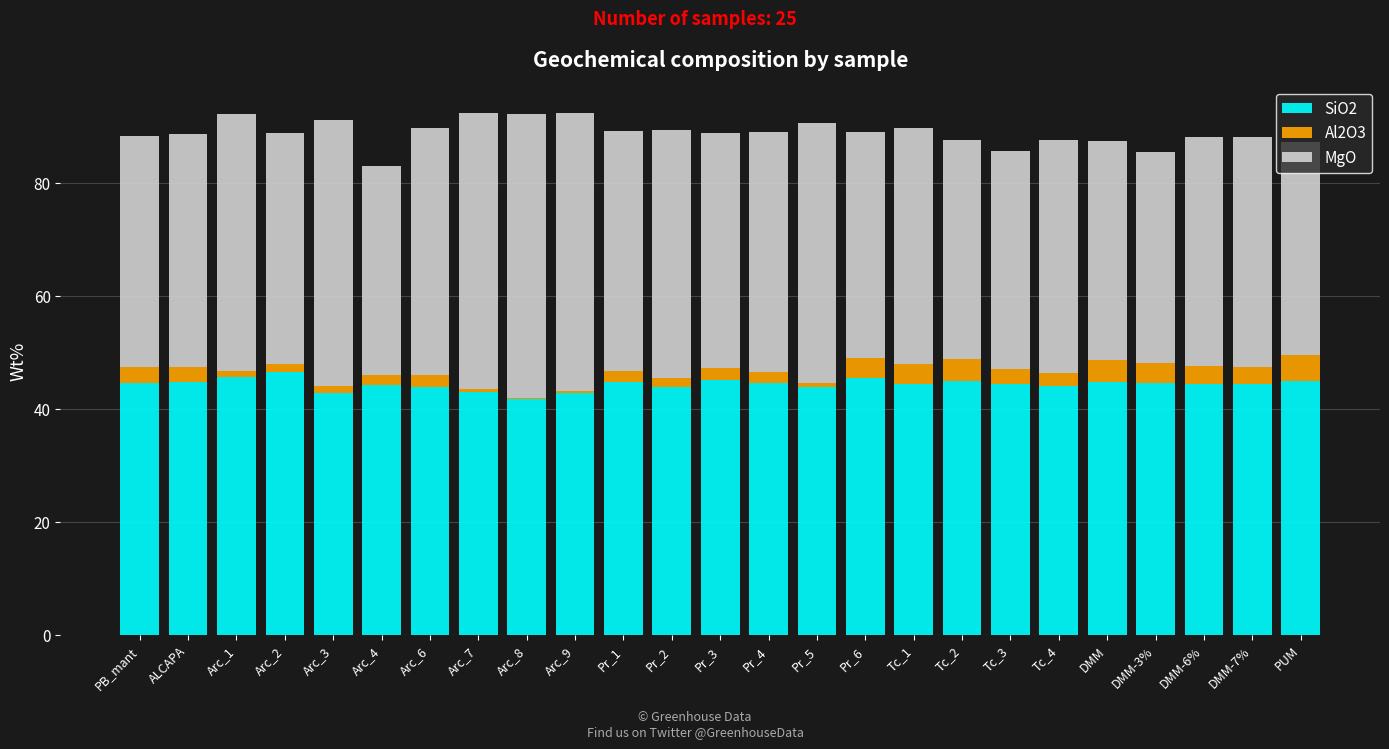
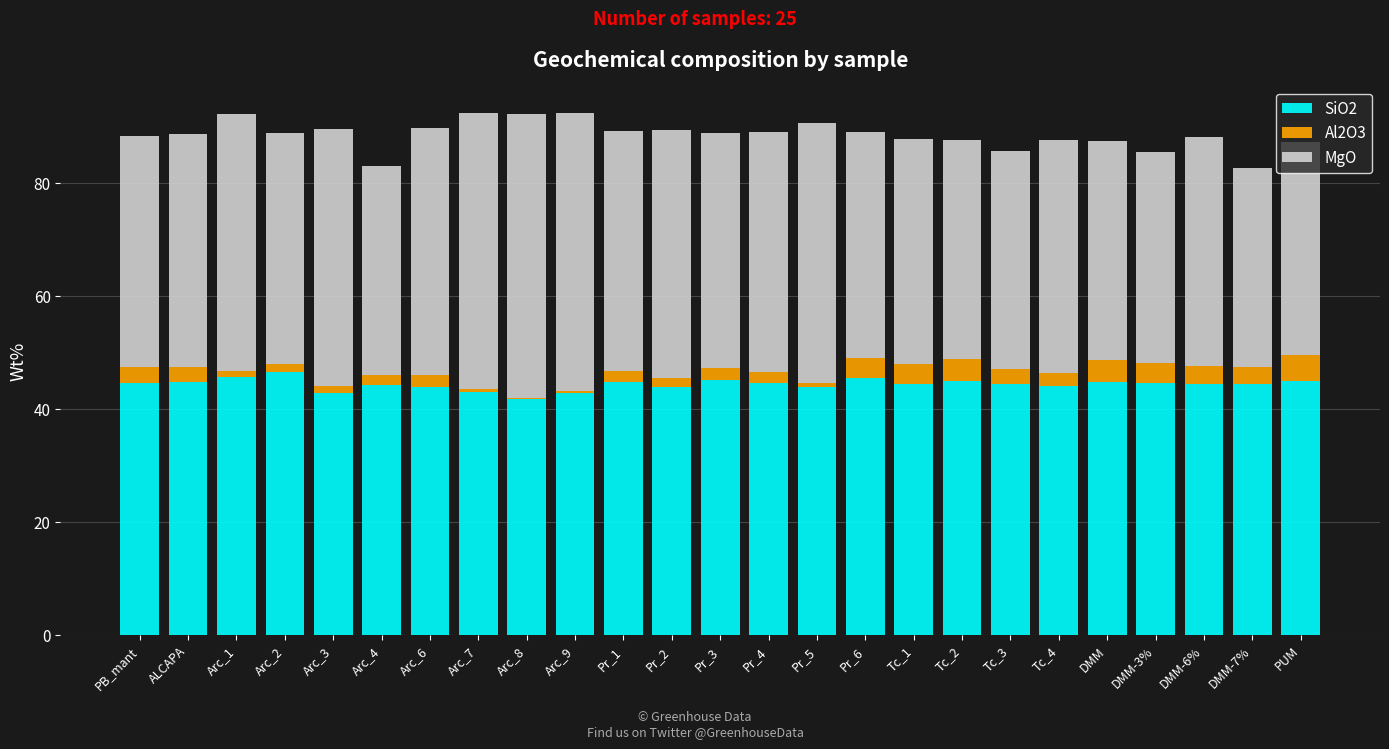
  {
    "SiO2": {
      "PB_mant": 45,
      "ALCAPA": 45,
      "Arc_1": 46,
      "Arc_2": 47,
      "Arc_3": 43,
      "Arc_4": 44,
      "Arc_6": 44,
      "Arc_7": 43,
      "Arc_8": 42,
      "Arc_9": 43,
      "Pr_1": 45,
      "Pr_2": 44,
      "Pr_3": 45,
      "Pr_4": 45,
      "Pr_5": 44,
      "Pr_6": 45,
      "Tc_1": 45,
      "Tc_2": 45,
      "Tc_3": 44,
      "Tc_4": 44,
      "DMM": 45,
      "DMM-3%": 45,
      "DMM-6%": 44,
      "DMM-7%": 44,
      "PUM": 45
    },
    "Al2O3": {
      "PB_mant": 3,
      "ALCAPA": 3,
      "Arc_1": 1,
      "Arc_2": 1,
      "Arc_3": 1,
      "Arc_4": 2,
      "Arc_6": 2,
      "Arc_7": 0,
      "Pr_1": 2,
      "Pr_2": 2,
      "Pr_3": 2,
      "Pr_4": 2,
      "Pr_5": 1,
      "Pr_6": 4,
      "Tc_1": 4,
      "Tc_2": 4,
      "Tc_3": 3,
      "Tc_4": 2,
      "DMM": 4,
      "DMM-3%": 4,
      "DMM-6%": 3,
      "DMM-7%": 3,
      "PUM": 5
    },
    "MgO": {
      "PB_mant": 41,
      "ALCAPA": 41,
      "Arc_1": 46,
      "Arc_2": 41,
-     "Arc_3": 47,
+     "Arc_3": 46,
      "Arc_4": 37,
      "Arc_6": 44,
      "Arc_7": 49,
      "Arc_8": 50,
      "Arc_9": 49,
      "Pr_1": 42,
      "Pr_2": 44,
      "Pr_3": 42,
      "Pr_4": 43,
      "Pr_5": 46,
      "Pr_6": 40,
-     "Tc_1": 42,
+     "Tc_1": 40,
      "Tc_2": 39,
      "Tc_3": 39,
      "Tc_4": 41,
      "DMM": 39,
      "DMM-3%": 37,
      "DMM-6%": 41,
-     "DMM-7%": 41
+     "DMM-7%": 35
    }
  }
